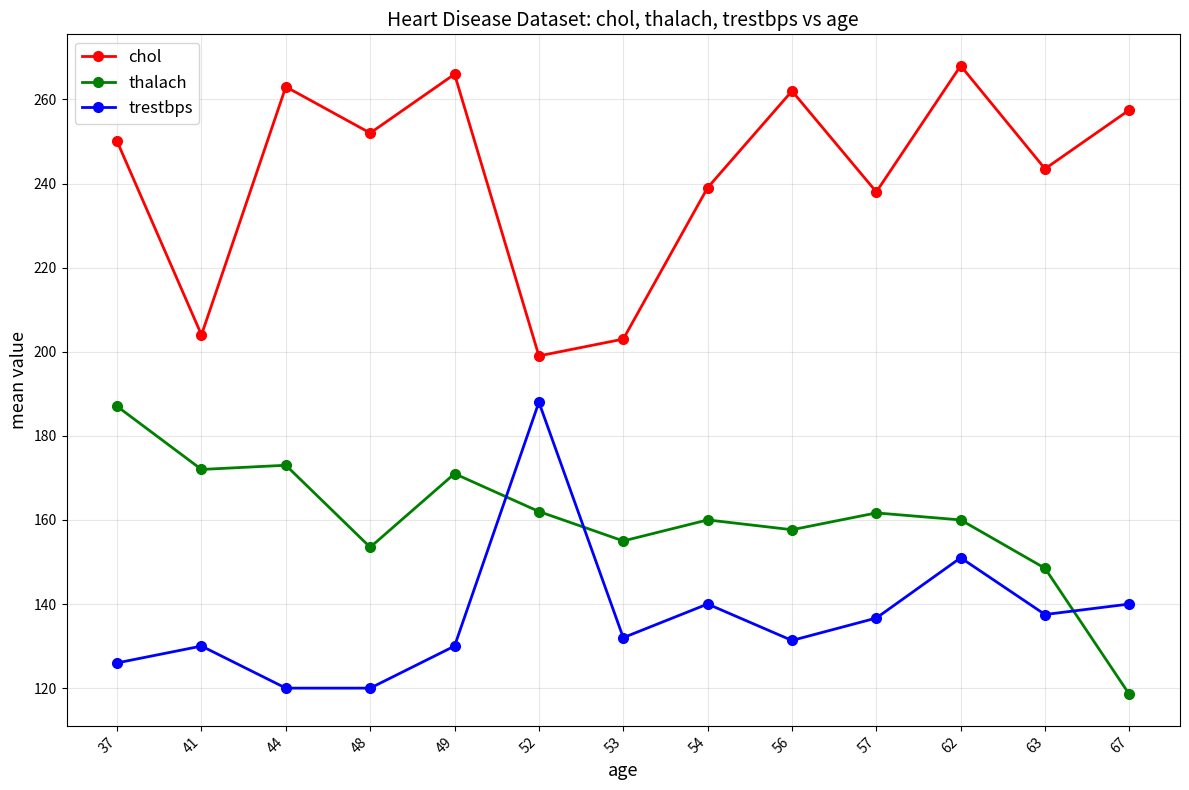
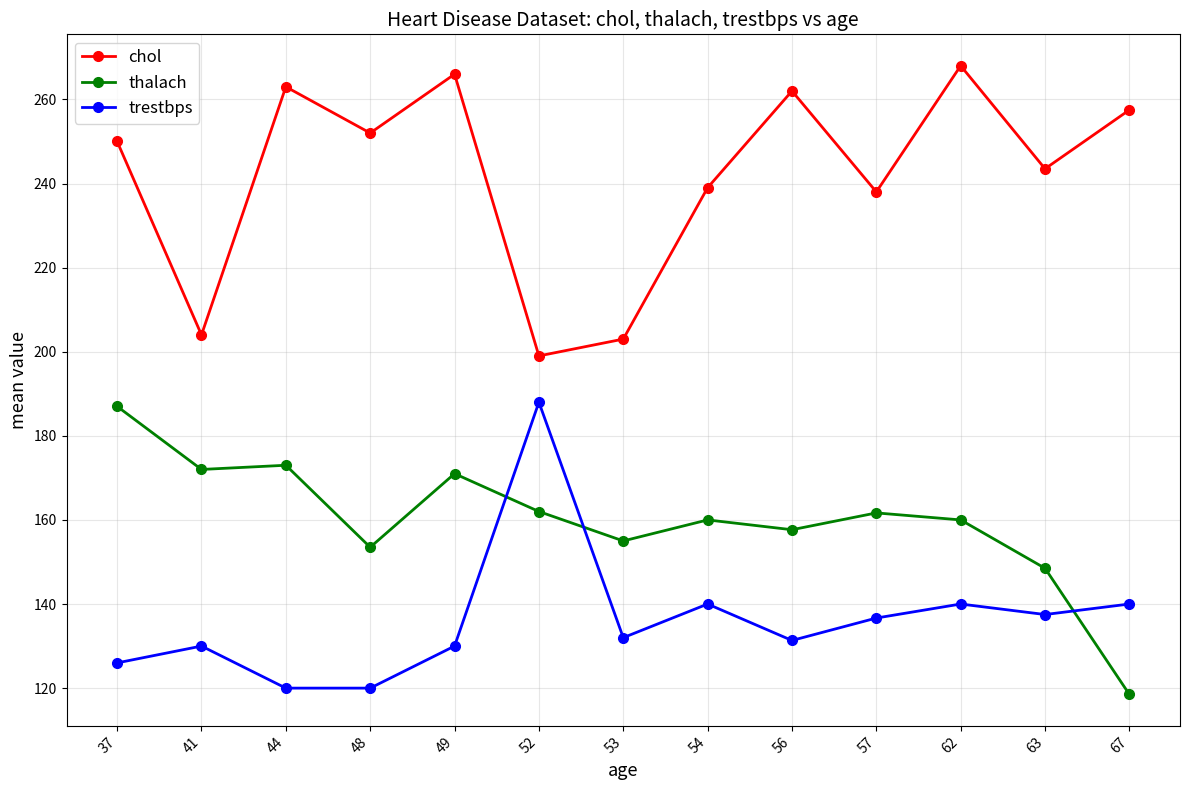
  {
    "chol": {
      "37": 250,
      "41": 204,
      "44": 263,
      "48": 252,
      "49": 266,
      "52": 199,
      "53": 203,
      "54": 239,
      "56": 262,
      "57": 238,
      "62": 268,
      "63": 244,
      "67": 258
    },
    "thalach": {
      "37": 187,
      "41": 172,
      "44": 173,
      "48": 154,
      "49": 171,
      "52": 162,
      "53": 155,
      "54": 160,
      "56": 158,
      "57": 162,
      "62": 160,
      "63": 149,
      "67": 119
    },
    "trestbps": {
      "37": 126,
      "41": 130,
      "44": 120,
      "48": 120,
      "49": 130,
      "52": 188,
      "53": 132,
      "54": 140,
      "56": 131,
      "57": 137,
-     "62": 151,
+     "62": 140,
      "63": 138,
      "67": 140
    }
  }
